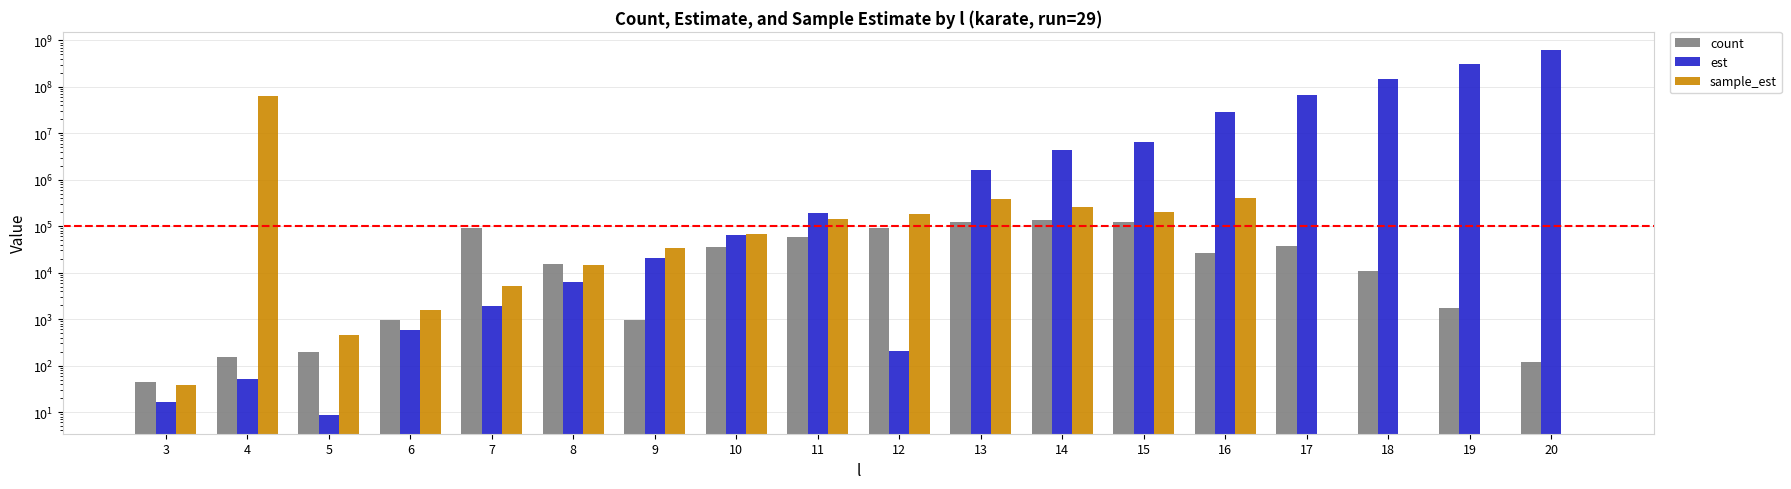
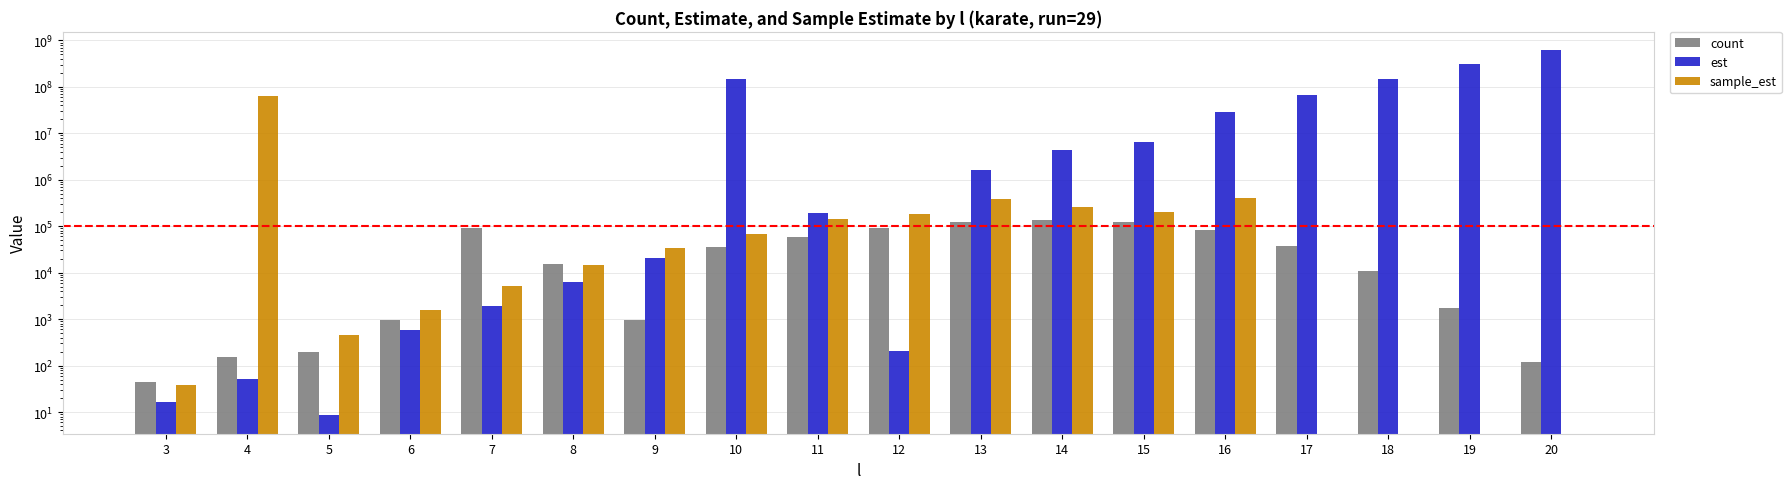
  {
    "count": {
      "3": 50,
      "4": 150,
      "5": 200,
      "6": 1000,
      "7": 90000,
      "8": 16000,
      "9": 1000,
      "10": 40000,
      "11": 60000,
      "12": 90000,
      "13": 120000,
      "14": 140000,
      "15": 130000,
-     "16": 30000,
+     "16": 80000,
      "17": 40000,
      "18": 11000,
      "19": 1700,
      "20": 120
    },
    "est": {
      "3": 16,
      "4": 50,
      "5": 8,
      "6": 600,
      "7": 1900,
      "8": 6000,
      "9": 20000,
-     "10": 60000,
+     "10": 150000000,
      "11": 190000,
      "12": 200,
      "13": 1600000,
      "14": 4000000,
      "15": 6000000,
      "16": 30000000,
      "17": 70000000,
      "18": 150000000,
      "19": 300000000,
      "20": 600000000
    },
    "sample_est": {
      "3": 40,
      "4": 60000000,
      "5": 400,
      "6": 1500,
      "7": 5000,
      "8": 15000,
      "9": 30000,
      "10": 70000,
      "11": 140000,
      "12": 180000,
      "13": 400000,
      "14": 300000,
      "15": 200000,
      "16": 400000
    }
  }
